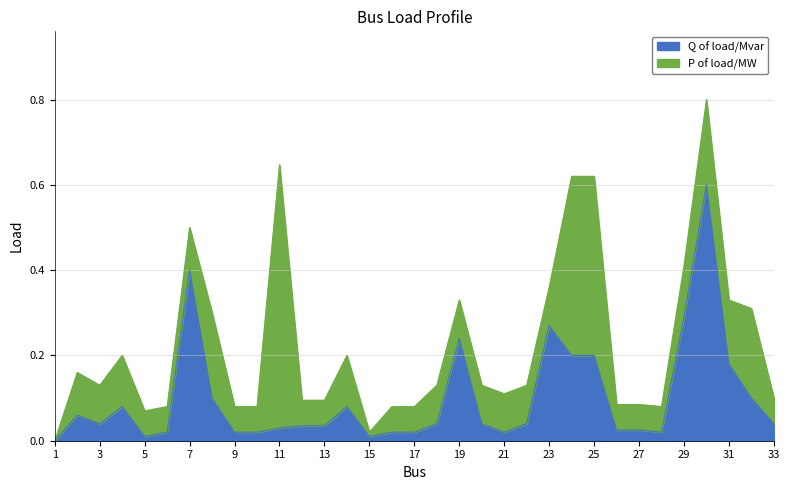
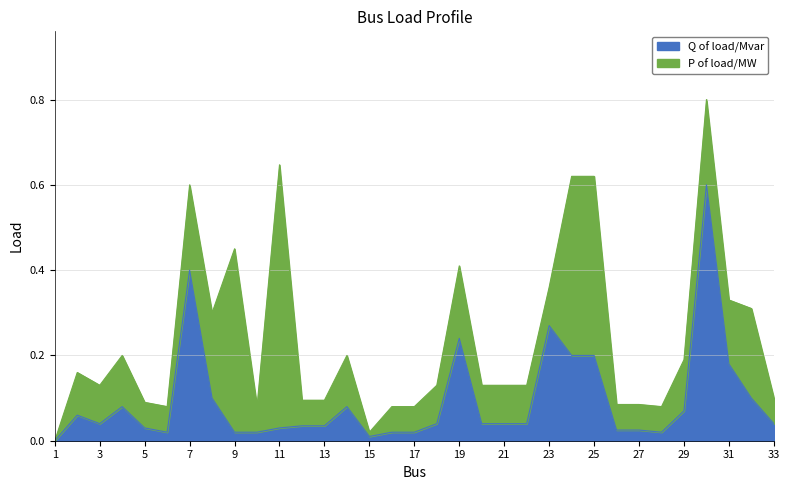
  {
    "Q of load/Mvar": {
      "3": 0.04,
-     "5": 0.01,
+     "5": 0.03,
      "7": 0.40,
      "9": 0.02,
      "11": 0.03,
      "13": 0.04,
      "15": 0.01,
      "17": 0.02,
      "19": 0.24,
-     "21": 0.02,
+     "21": 0.04,
      "23": 0.27,
      "25": 0.20,
      "27": 0.03,
-     "29": 0.29,
+     "29": 0.07,
      "31": 0.18,
      "33": 0.04
    },
    "P of load/MW": {
      "3": 0.09,
      "5": 0.06,
-     "7": 0.1,
-     "9": 0.06,
+     "7": 0.2,
+     "9": 0.43,
      "11": 0.62,
      "13": 0.06,
      "15": 0.01,
      "17": 0.06,
-     "19": 0.09,
+     "19": 0.17,
      "21": 0.09,
      "23": 0.09,
      "25": 0.42,
      "27": 0.06,
      "29": 0.12,
      "31": 0.15,
      "33": 0.06
    }
  }
